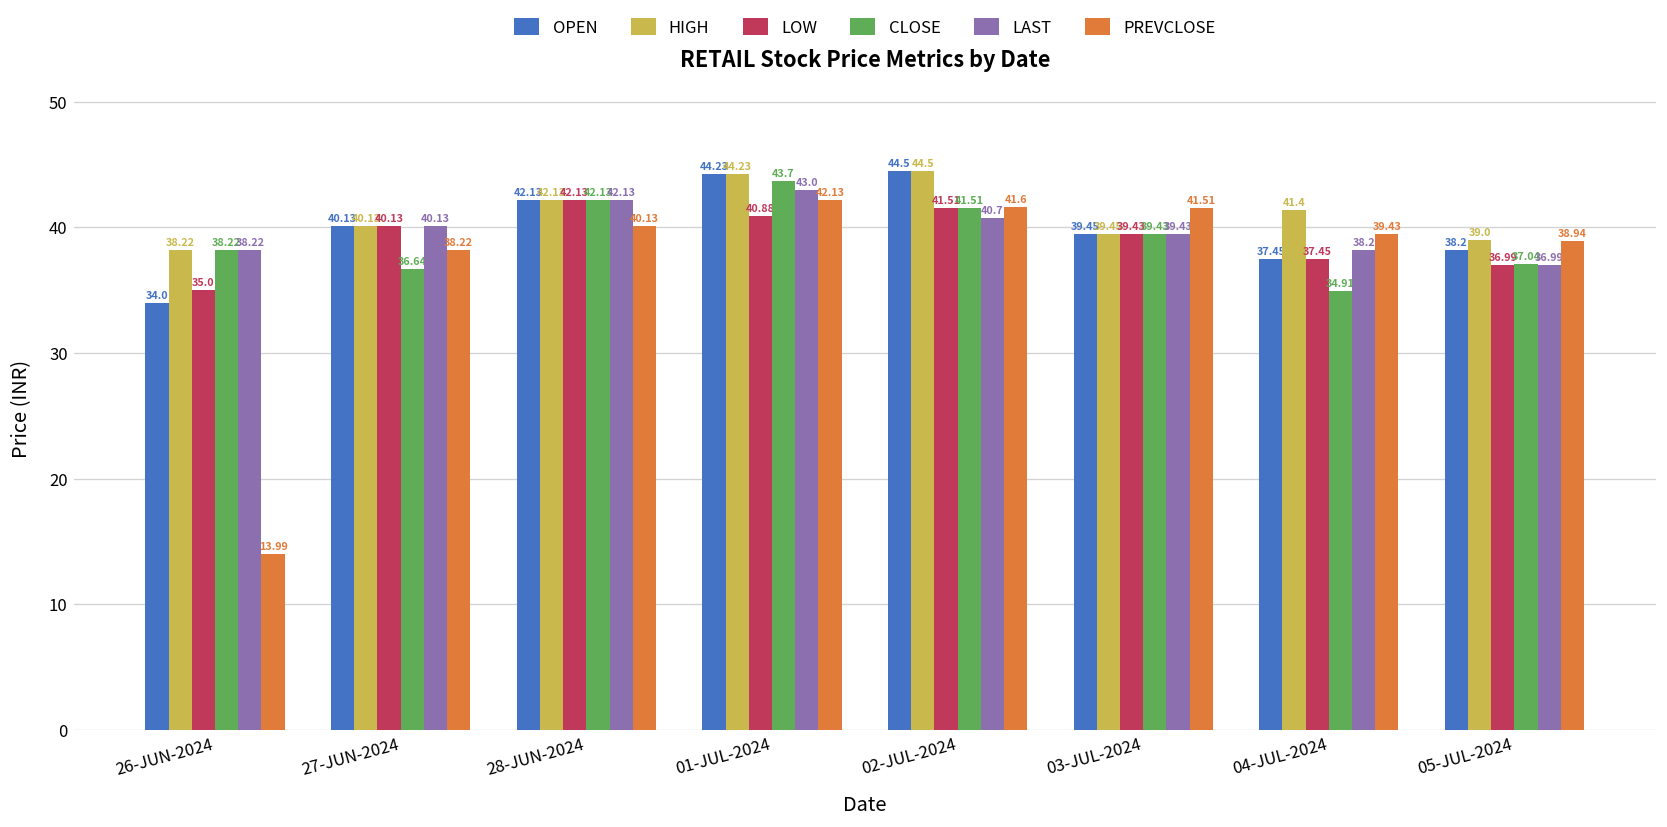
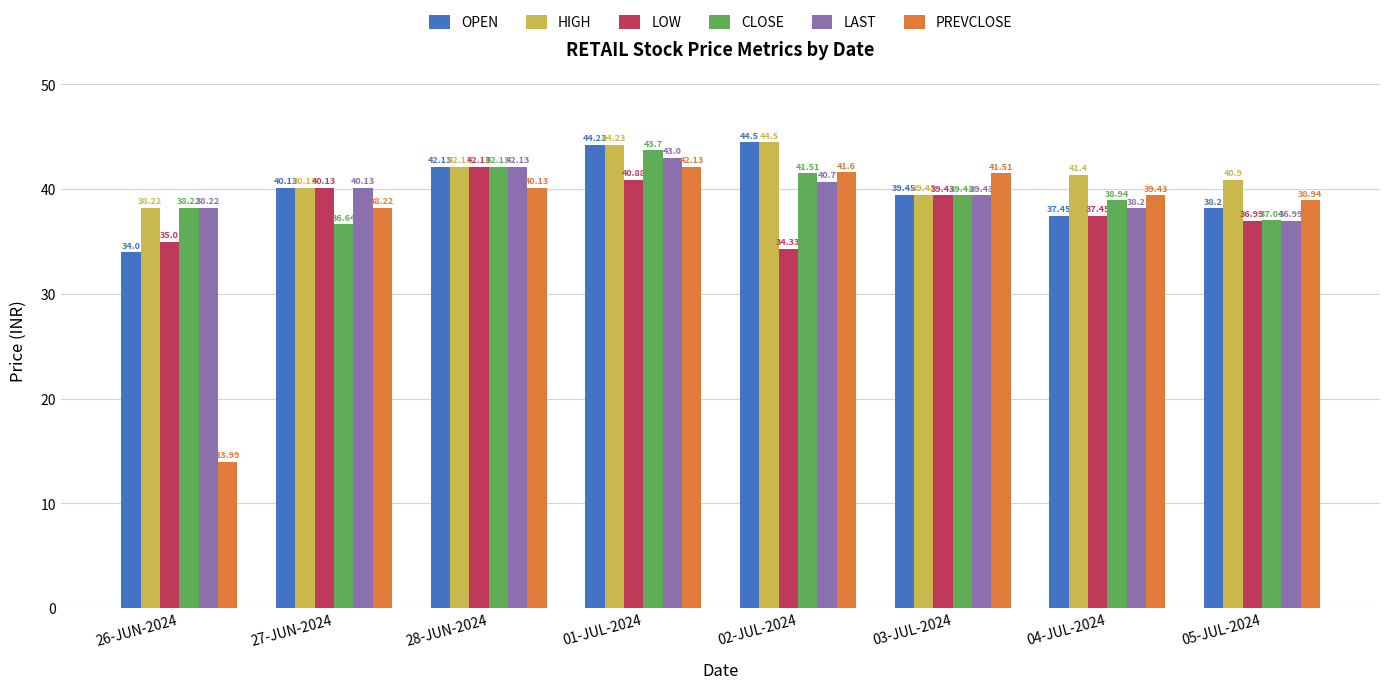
  {
    "OPEN": {
      "26-JUN-2024": 34.0,
      "02-JUL-2024": 44.5,
      "04-JUL-2024": 37.45,
      "05-JUL-2024": 38.2
    },
    "HIGH": {
      "26-JUN-2024": 38.22,
      "02-JUL-2024": 44.5,
      "04-JUL-2024": 41.4,
-     "05-JUL-2024": 39.0
+     "05-JUL-2024": 40.9
    },
    "LOW": {
      "26-JUN-2024": 35.0,
      "01-JUL-2024": 40.88,
-     "02-JUL-2024": 41.51,
+     "02-JUL-2024": 34.33,
      "04-JUL-2024": 37.45
    },
    "CLOSE": {
      "27-JUN-2024": 36.64,
      "01-JUL-2024": 43.7,
      "02-JUL-2024": 41.51,
-     "04-JUL-2024": 34.91
+     "04-JUL-2024": 38.94
    },
    "LAST": {
      "27-JUN-2024": 40.13,
      "01-JUL-2024": 43.0,
      "02-JUL-2024": 40.7,
      "04-JUL-2024": 38.2
    },
    "PREVCLOSE": {
      "26-JUN-2024": 13.99,
      "27-JUN-2024": 38.22,
      "28-JUN-2024": 40.13,
      "01-JUL-2024": 42.13,
      "02-JUL-2024": 41.6,
      "03-JUL-2024": 41.51,
      "04-JUL-2024": 39.43,
      "05-JUL-2024": 38.94
    }
  }
